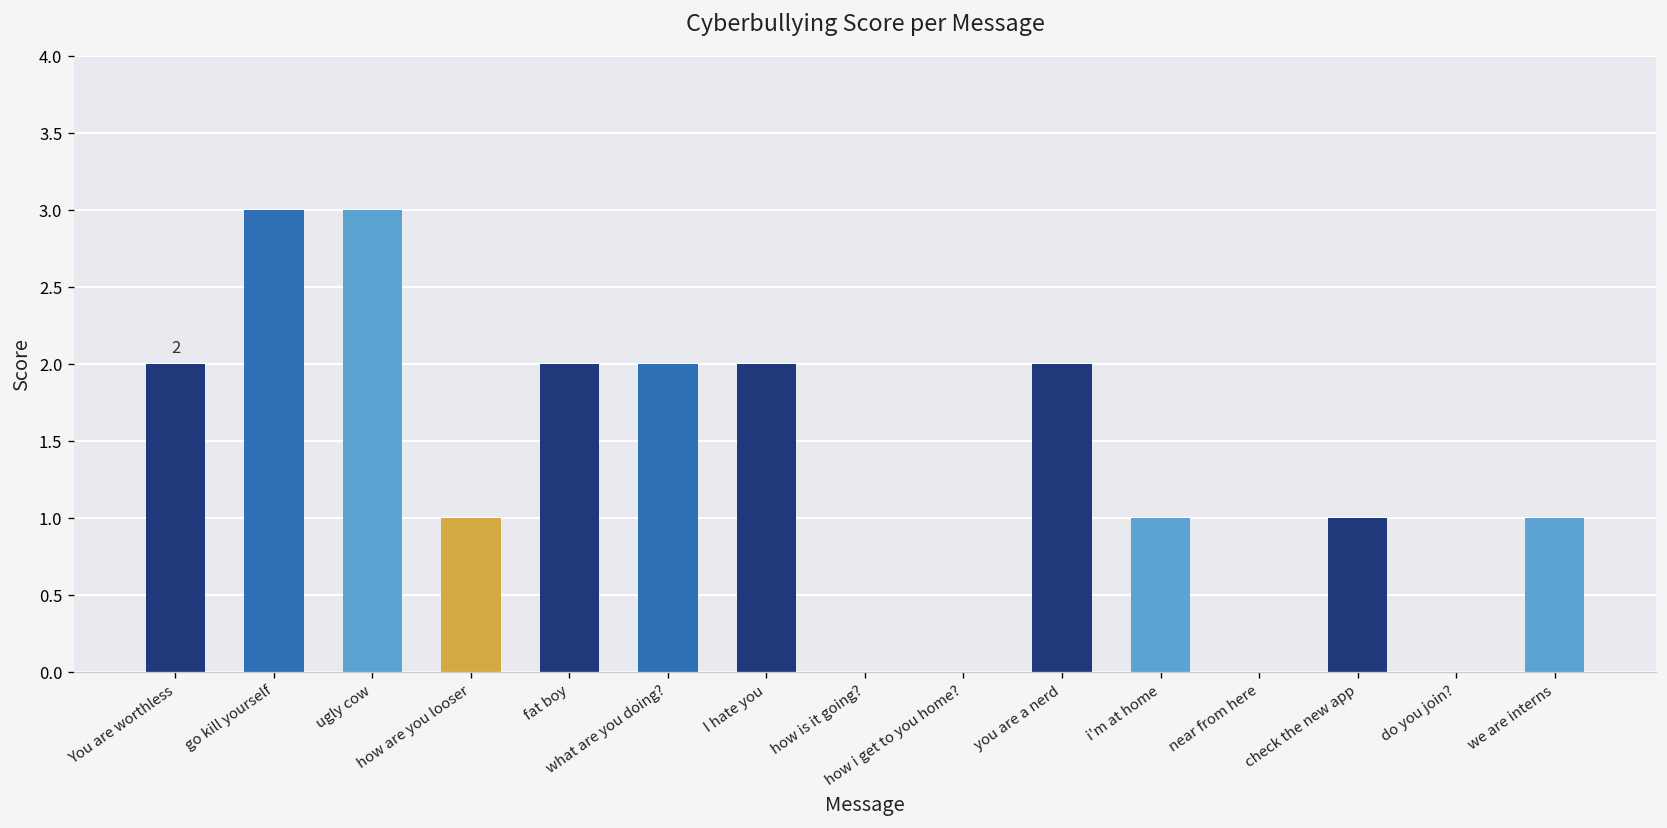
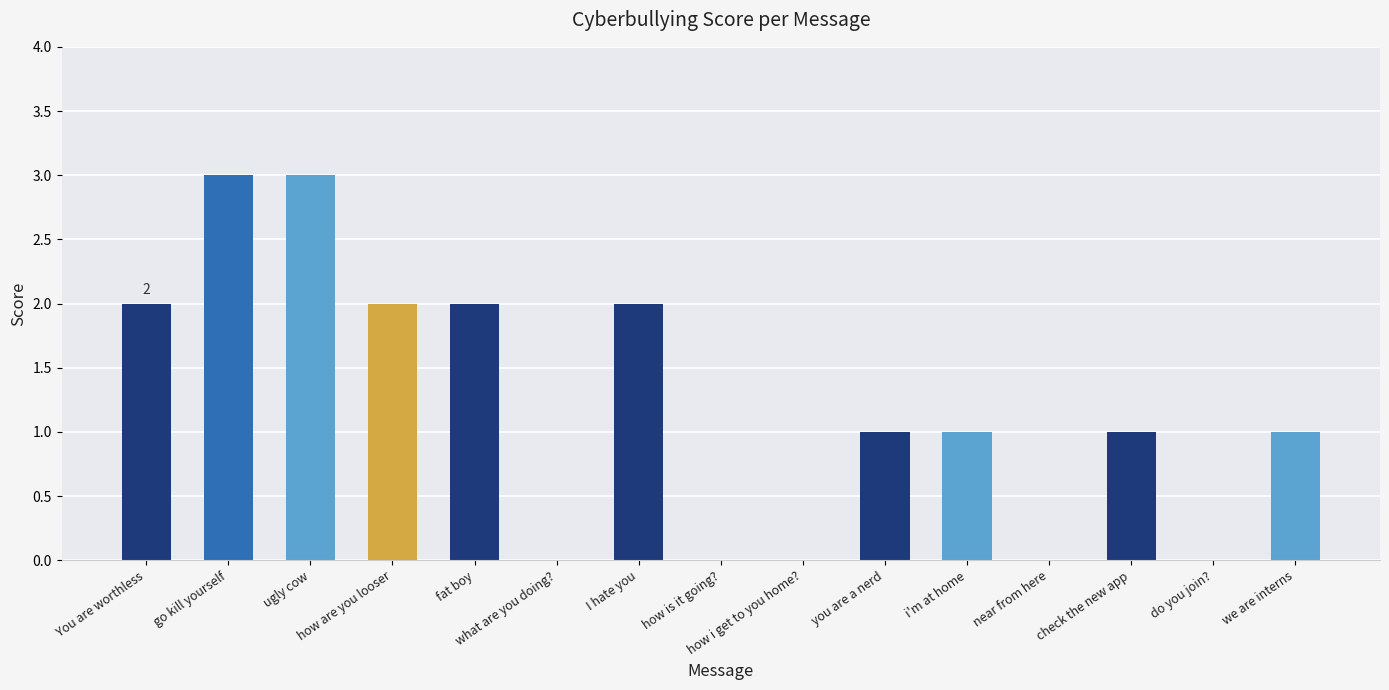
  {
    "go kill yourself": 3,
    "ugly cow": 3,
-   "how are you looser": 1,
+   "how are you looser": 2,
    "fat boy": 2,
-   "what are you doing?": 2,
+   "what are you doing?": 0,
    "I hate you": 2,
    "how is it going?": 0,
    "how i get to you home?": 0,
-   "you are a nerd": 2,
+   "you are a nerd": 1,
    "i'm at home": 1,
    "near from here": 0,
    "check the new app": 1,
    "do you join?": 0,
    "we are interns": 1
  }
